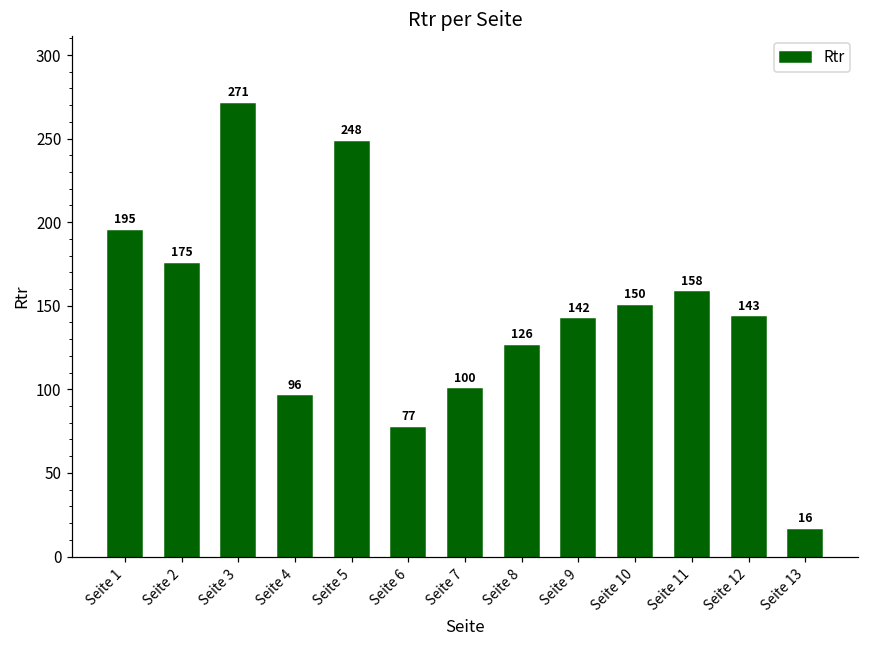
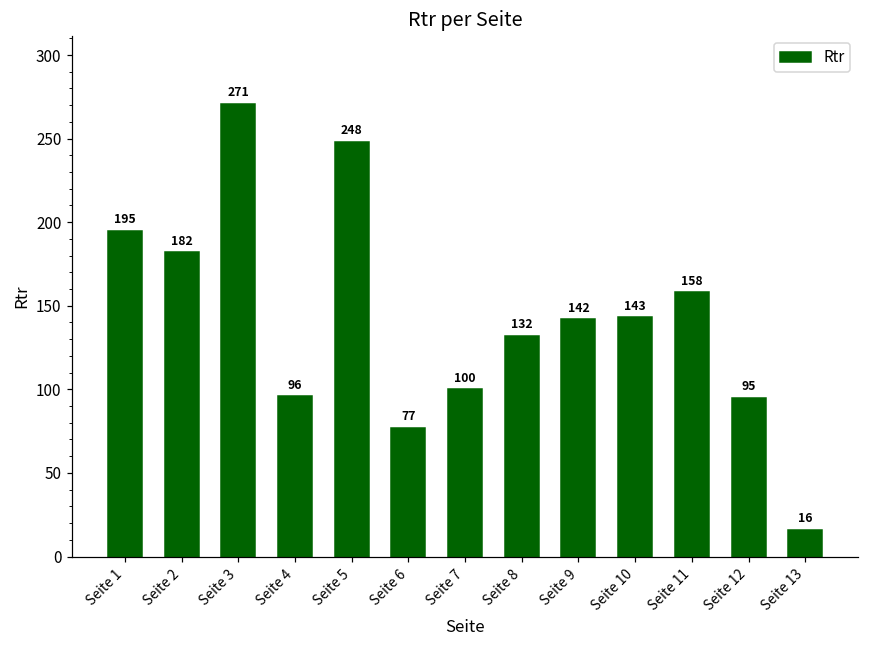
  {
    "Seite 1": 195,
-   "Seite 2": 175,
+   "Seite 2": 182,
    "Seite 3": 271,
    "Seite 4": 96,
    "Seite 5": 248,
    "Seite 6": 77,
    "Seite 7": 100,
-   "Seite 8": 126,
+   "Seite 8": 132,
    "Seite 9": 142,
-   "Seite 10": 150,
+   "Seite 10": 143,
    "Seite 11": 158,
-   "Seite 12": 143,
+   "Seite 12": 95,
    "Seite 13": 16
  }
